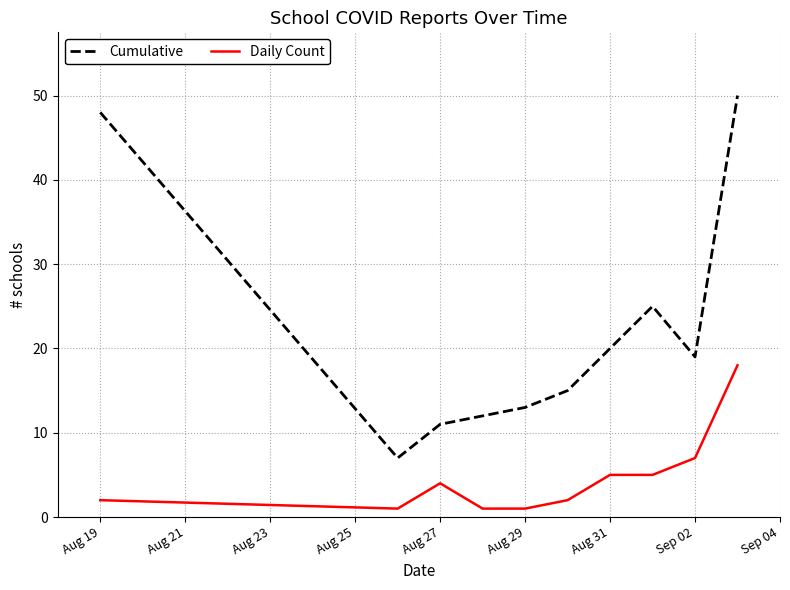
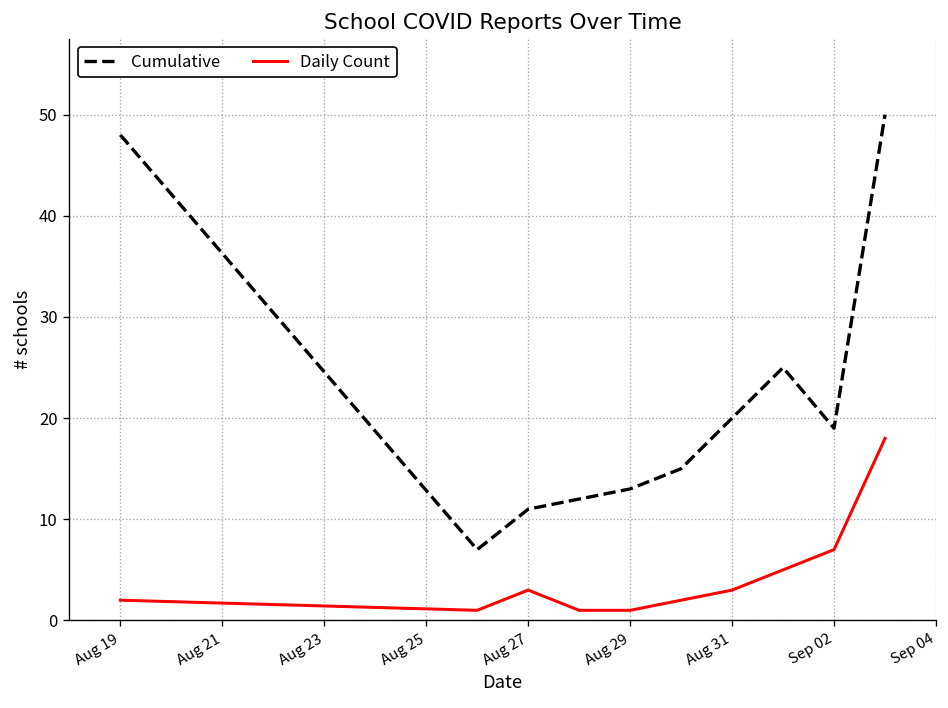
  {
    "Cumulative": {
      "Aug 19": 48,
      "Aug 27": 11,
      "Aug 29": 13,
      "Aug 31": 20,
      "Sep 02": 19
    },
    "Daily Count": {
      "Aug 19": 2,
-     "Aug 27": 4,
+     "Aug 27": 3,
      "Aug 29": 1,
-     "Aug 31": 5,
+     "Aug 31": 3,
      "Sep 02": 7
    }
  }
